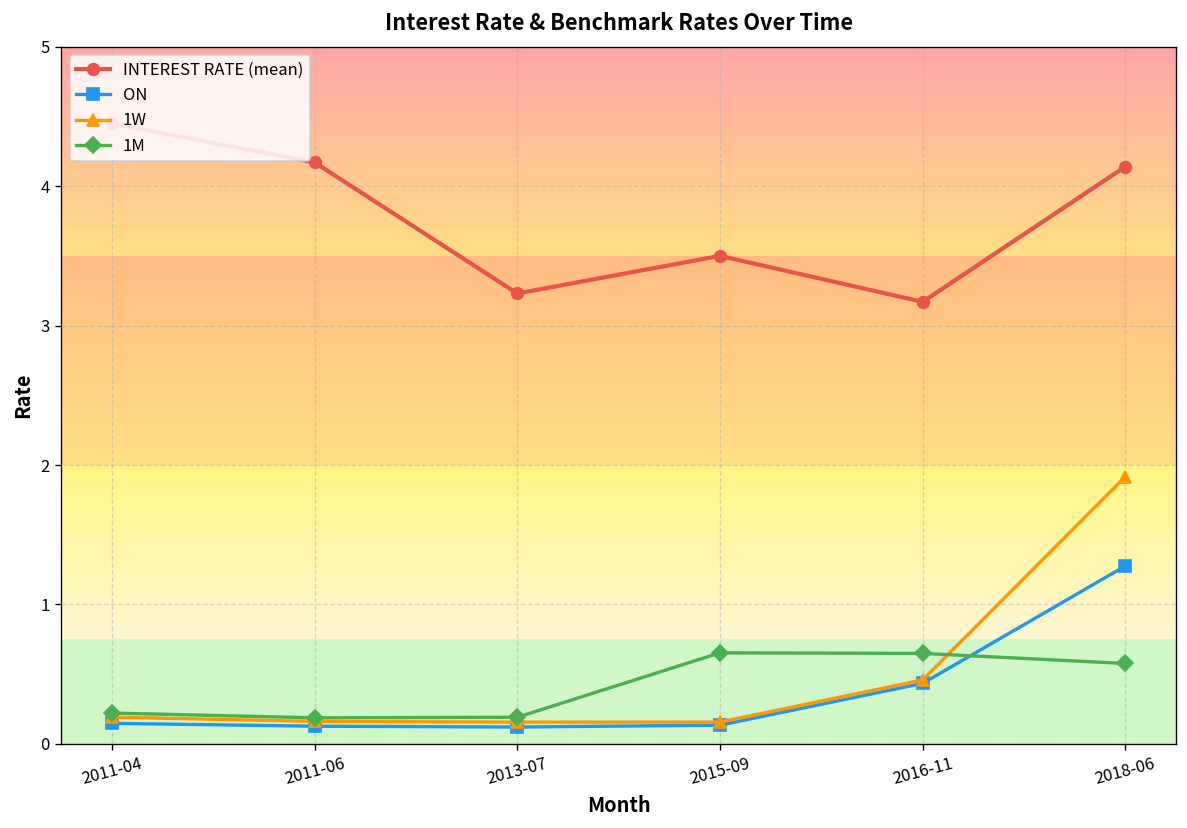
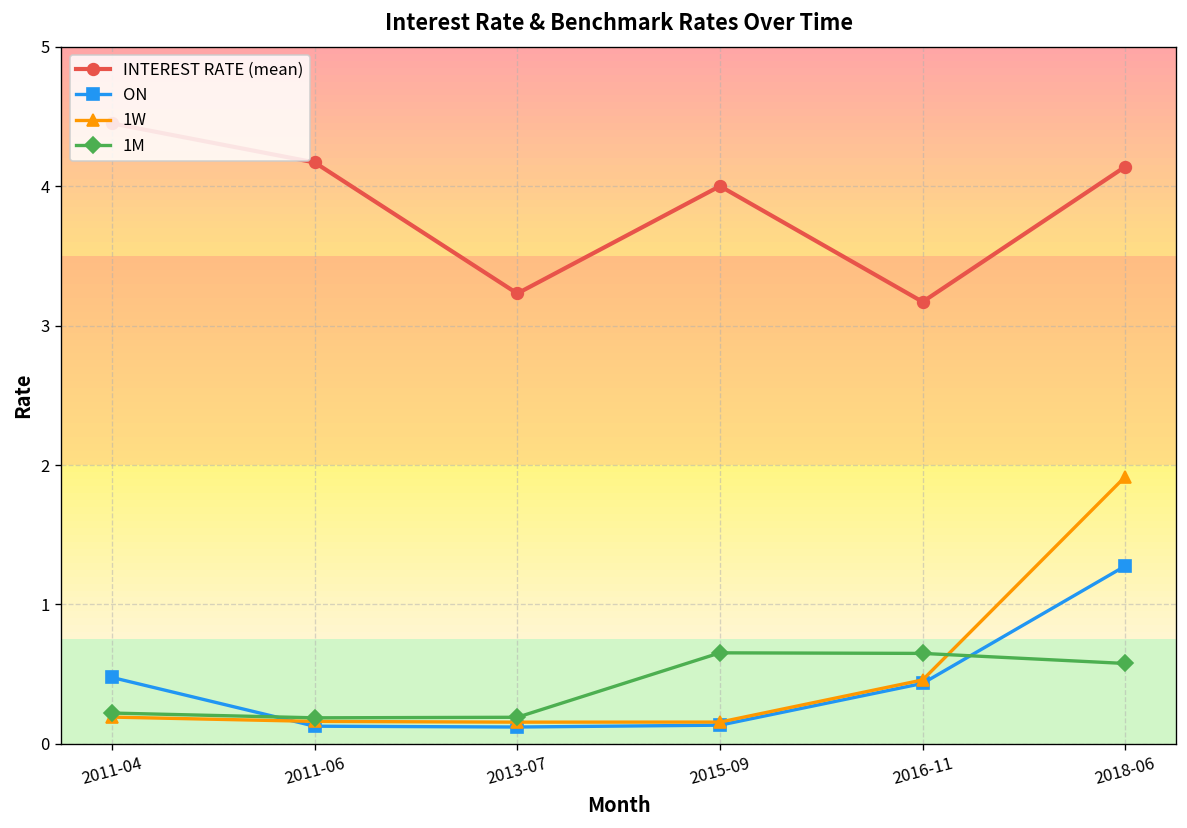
  {
    "INTEREST RATE (mean)": {
      "2011-06": 4.17,
      "2013-07": 3.23,
-     "2015-09": 3.5,
+     "2015-09": 4.0,
      "2016-11": 3.17,
      "2018-06": 4.14
    },
    "ON": {
-     "2011-04": 0.15,
+     "2011-04": 0.48,
      "2011-06": 0.13,
      "2013-07": 0.12,
      "2015-09": 0.13,
      "2016-11": 0.43,
      "2018-06": 1.28
    },
    "1W": {
      "2011-04": 0.19,
      "2011-06": 0.16,
      "2013-07": 0.16,
      "2015-09": 0.16,
      "2016-11": 0.46,
      "2018-06": 1.92
    },
    "1M": {
      "2011-04": 0.22,
      "2011-06": 0.19,
      "2013-07": 0.19,
      "2015-09": 0.65,
      "2016-11": 0.65,
      "2018-06": 0.58
    }
  }
